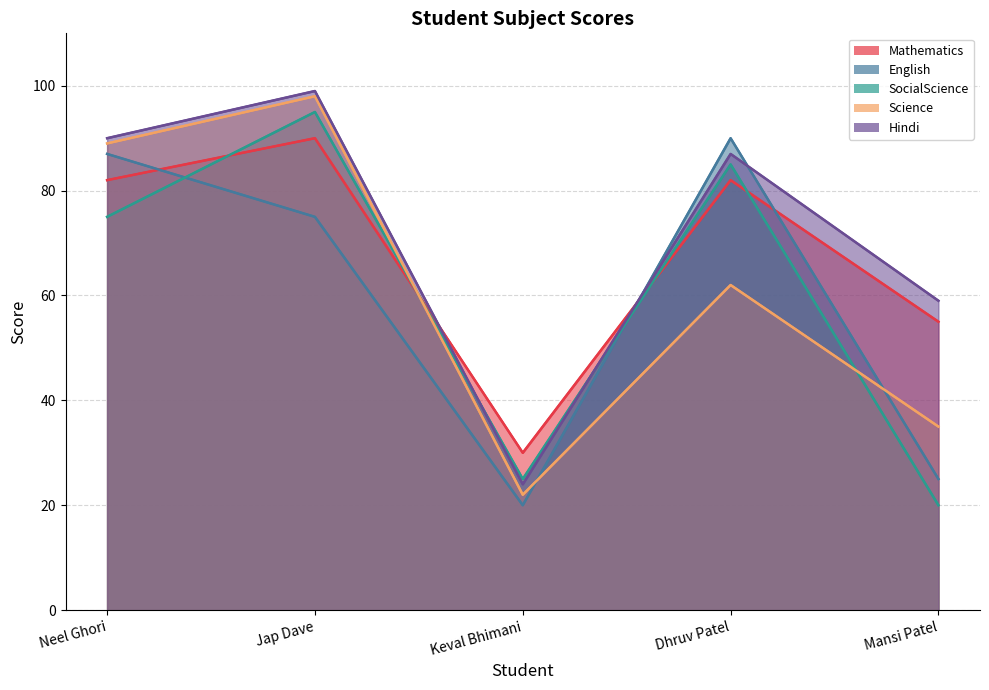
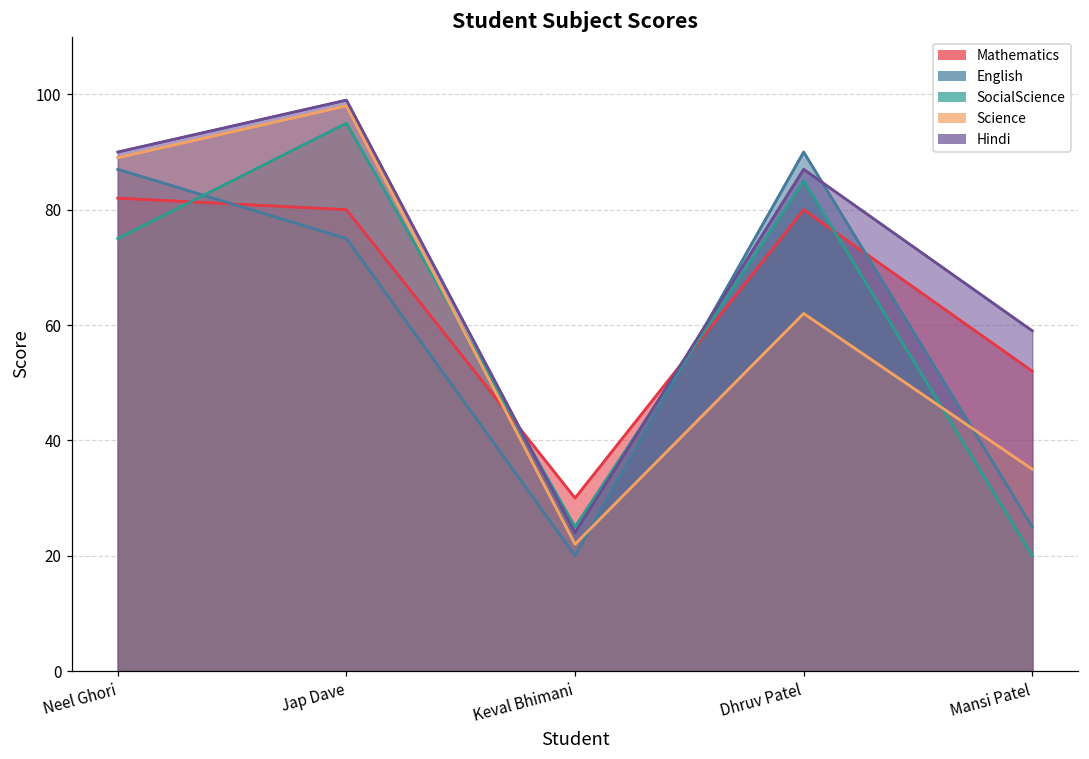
  {
    "Mathematics": {
      "Neel Ghori": 82,
-     "Jap Dave": 90,
+     "Jap Dave": 80,
      "Keval Bhimani": 30,
-     "Dhruv Patel": 82,
-     "Mansi Patel": 55
+     "Dhruv Patel": 80,
+     "Mansi Patel": 52
    },
    "Science": {
      "Neel Ghori": 89,
      "Jap Dave": 98,
      "Keval Bhimani": 22,
      "Dhruv Patel": 62,
      "Mansi Patel": 35
    }
  }
